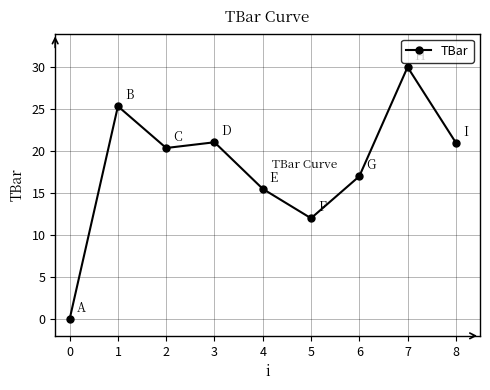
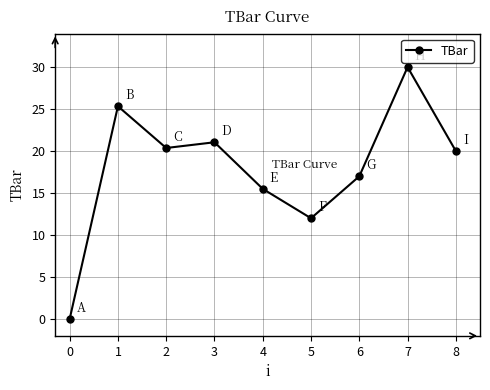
  {
    "0": 0,
    "1": 25,
    "2": 20,
    "3": 21,
    "4": 16,
    "5": 12,
    "6": 17,
    "7": 30,
-   "8": 21
+   "8": 20
  }
